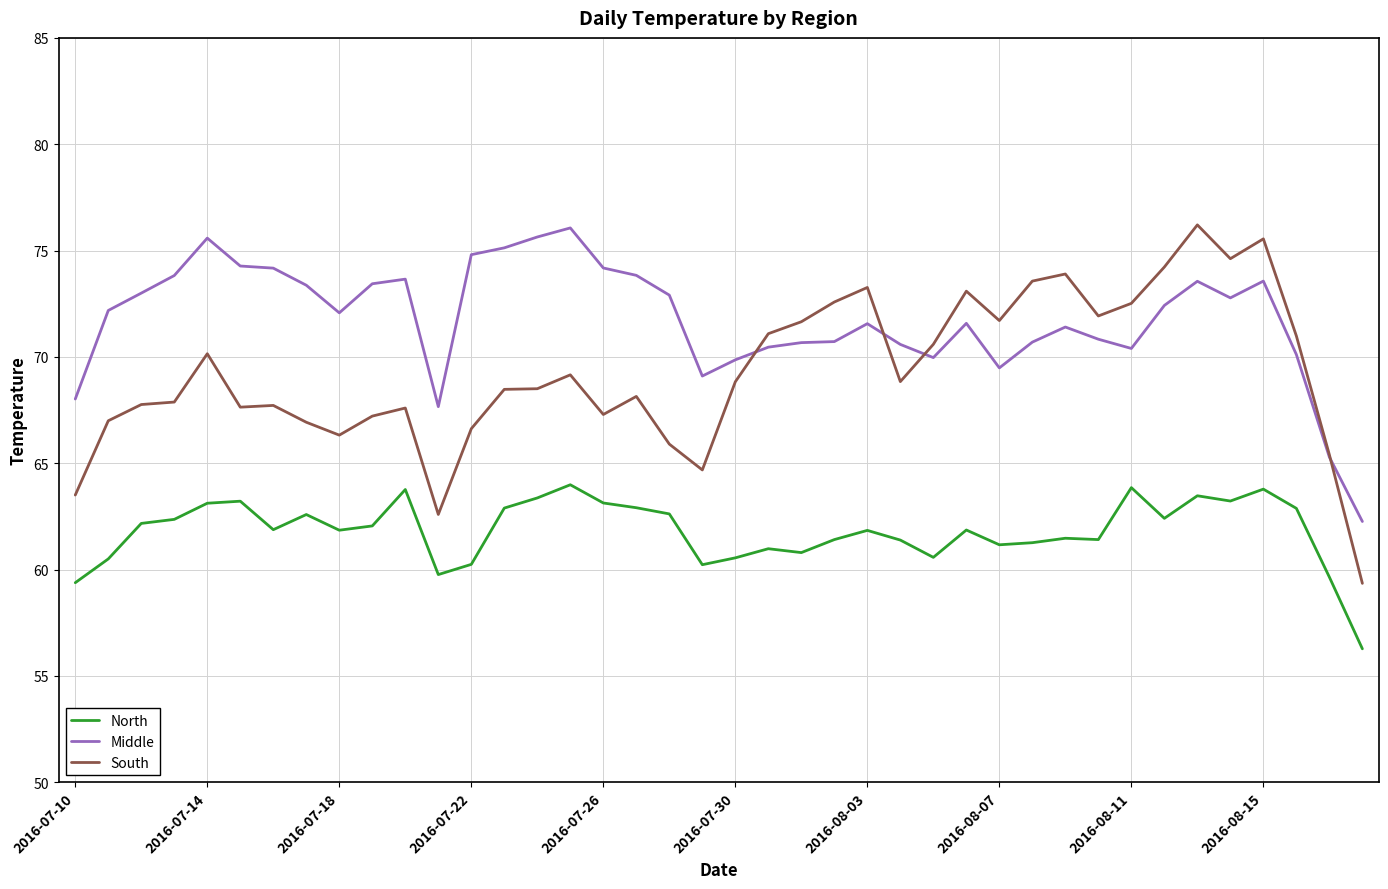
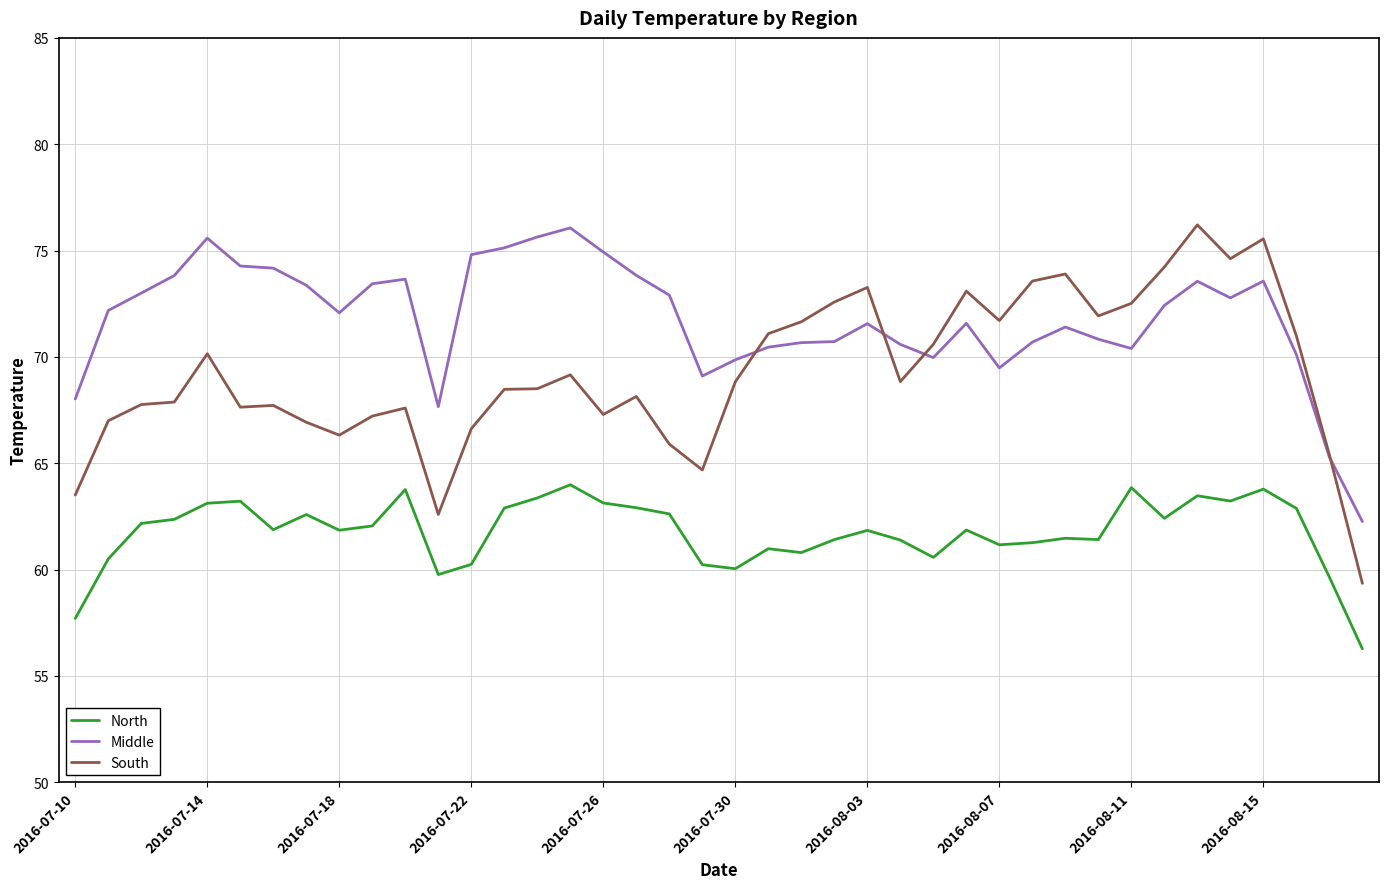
  {
    "North": {
-     "2016-07-10": 59.4,
+     "2016-07-10": 57.7,
      "2016-07-14": 63.1,
      "2016-07-18": 61.8,
      "2016-07-22": 60.2,
      "2016-07-26": 63.1,
-     "2016-07-30": 60.5,
+     "2016-07-30": 60.0,
      "2016-08-03": 61.8,
      "2016-08-07": 61.2,
      "2016-08-11": 63.9,
      "2016-08-15": 63.8
    },
    "Middle": {
      "2016-07-10": 68.0,
      "2016-07-14": 75.6,
      "2016-07-18": 72.1,
      "2016-07-22": 74.8,
-     "2016-07-26": 74.2,
+     "2016-07-26": 74.9,
      "2016-07-30": 69.9,
      "2016-08-03": 71.6,
      "2016-08-07": 69.5,
      "2016-08-11": 70.4,
      "2016-08-15": 73.6
    },
    "South": {
      "2016-07-10": 63.5,
      "2016-07-14": 70.1,
      "2016-07-18": 66.3,
      "2016-07-22": 66.6,
      "2016-07-26": 67.3,
      "2016-07-30": 68.8,
      "2016-08-03": 73.3,
      "2016-08-07": 71.7,
      "2016-08-11": 72.5,
      "2016-08-15": 75.5
    }
  }
